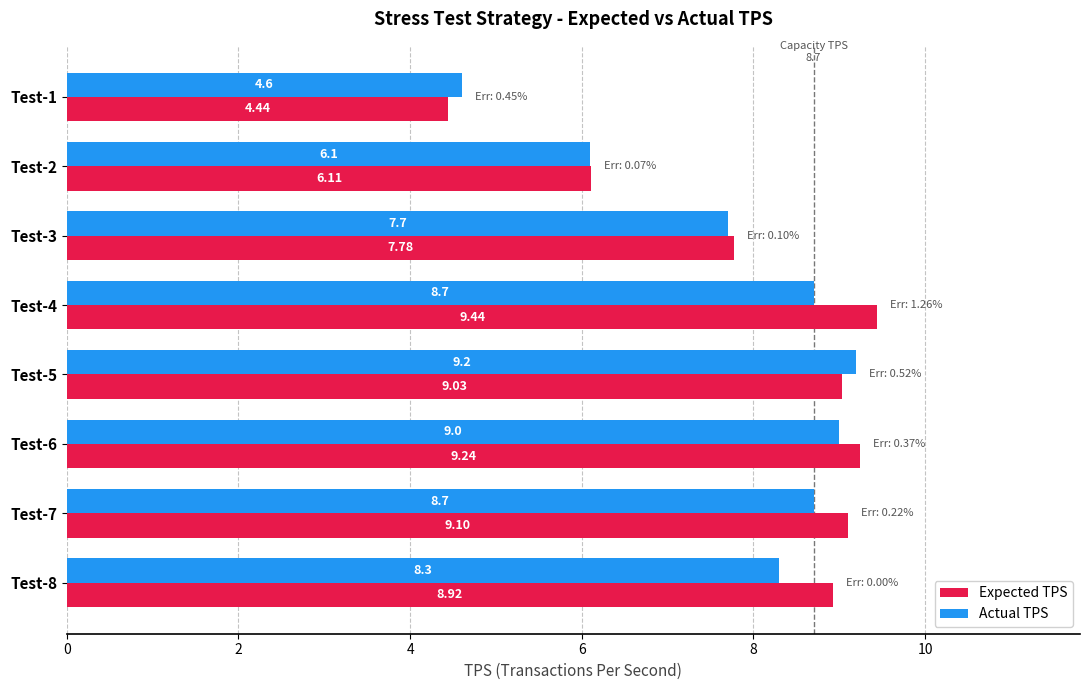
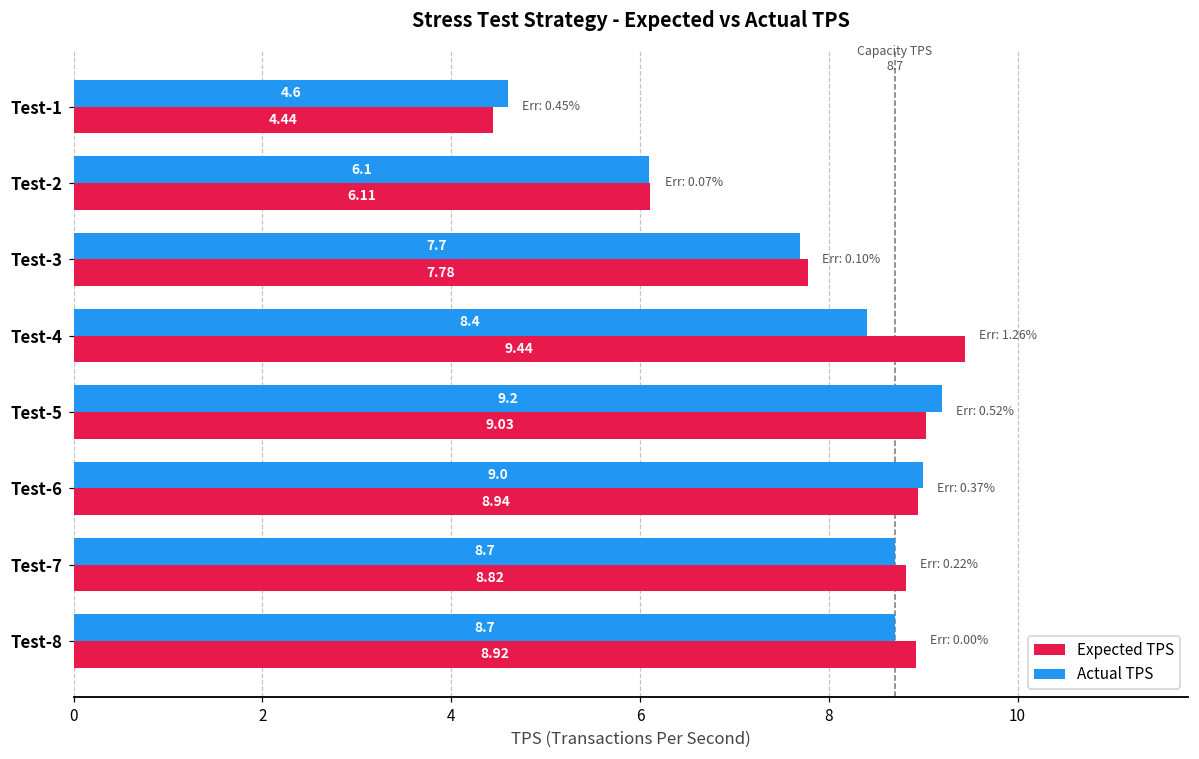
  {
    "Expected TPS": {
      "Test-1": 4.44,
      "Test-2": 6.11,
      "Test-3": 7.78,
      "Test-4": 9.44,
      "Test-5": 9.03,
-     "Test-6": 9.24,
-     "Test-7": 9.10,
+     "Test-6": 8.94,
+     "Test-7": 8.82,
      "Test-8": 8.92
    },
    "Actual TPS": {
      "Test-1": 4.6,
      "Test-2": 6.1,
      "Test-3": 7.7,
-     "Test-4": 8.7,
+     "Test-4": 8.4,
      "Test-5": 9.2,
      "Test-6": 9.0,
      "Test-7": 8.7,
-     "Test-8": 8.3
+     "Test-8": 8.7
    }
  }
